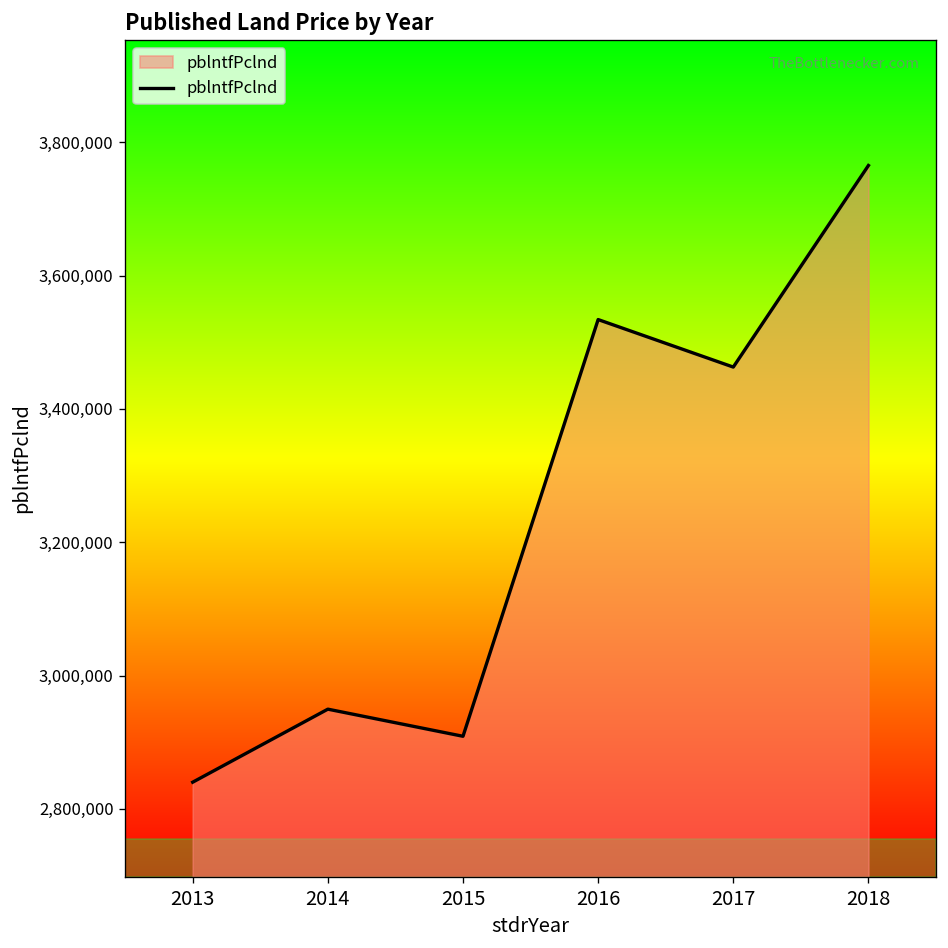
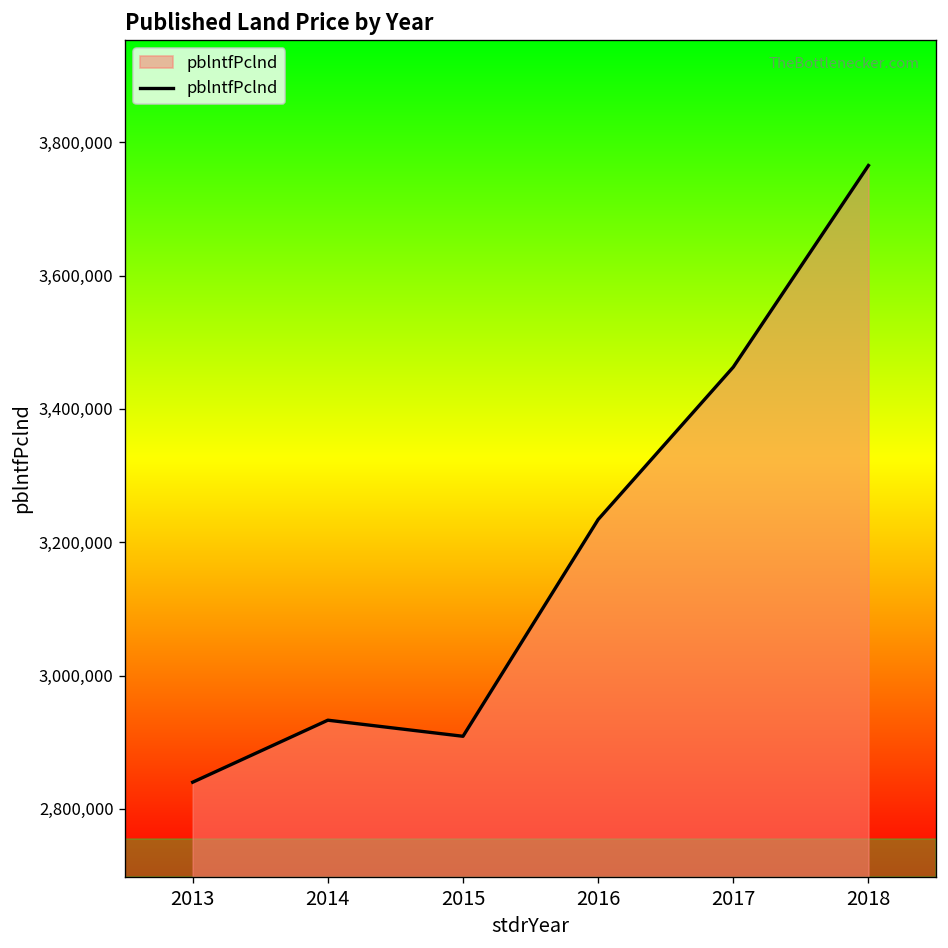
  {
    "2013": "2,840,000",
-   "2014": "2,950,000",
+   "2014": "2,930,000",
    "2015": "2,910,000",
-   "2016": "3,530,000",
+   "2016": "3,230,000",
    "2017": "3,460,000",
    "2018": "3,770,000"
  }
